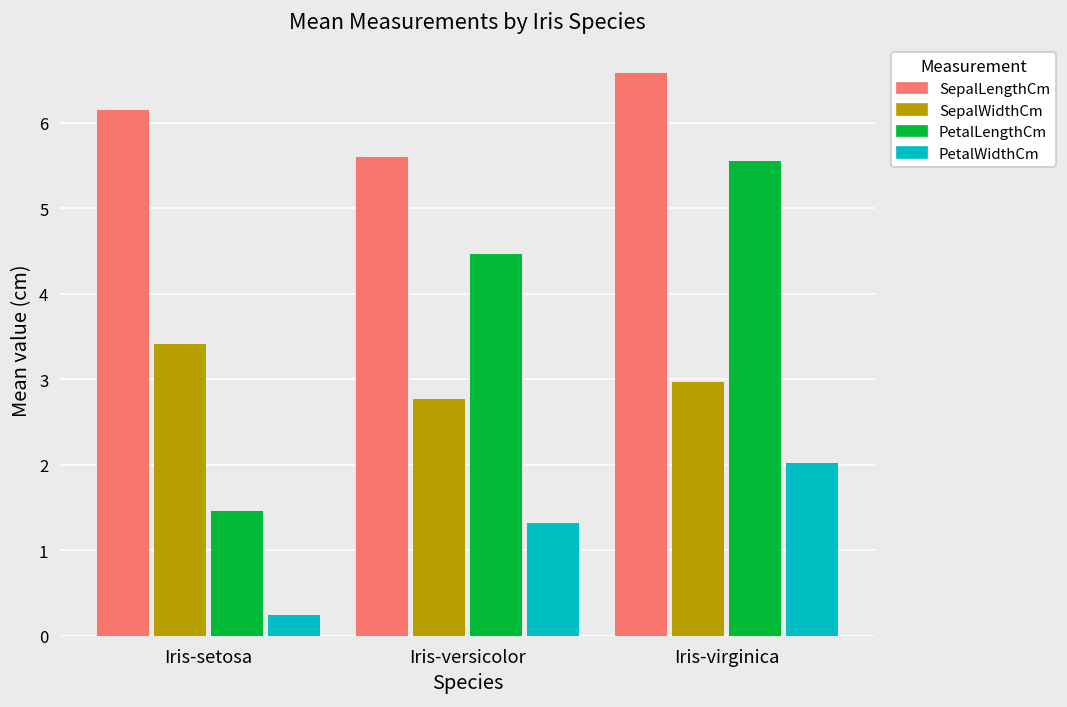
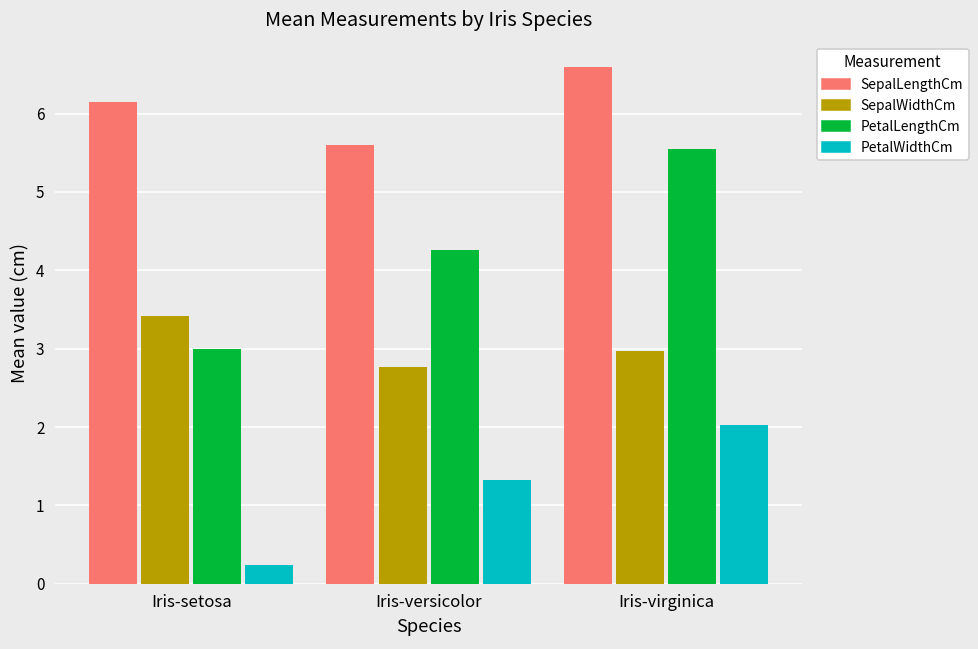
  {
    "SepalLengthCm": {
      "Iris-setosa": 6.1,
      "Iris-versicolor": 5.6,
      "Iris-virginica": 6.6
    },
    "SepalWidthCm": {
      "Iris-setosa": 3.4,
      "Iris-versicolor": 2.8,
      "Iris-virginica": 3.0
    },
    "PetalLengthCm": {
-     "Iris-setosa": 1.5,
-     "Iris-versicolor": 4.5,
+     "Iris-setosa": 3.0,
+     "Iris-versicolor": 4.3,
      "Iris-virginica": 5.6
    },
    "PetalWidthCm": {
      "Iris-setosa": 0.2,
      "Iris-versicolor": 1.3,
      "Iris-virginica": 2.0
    }
  }
